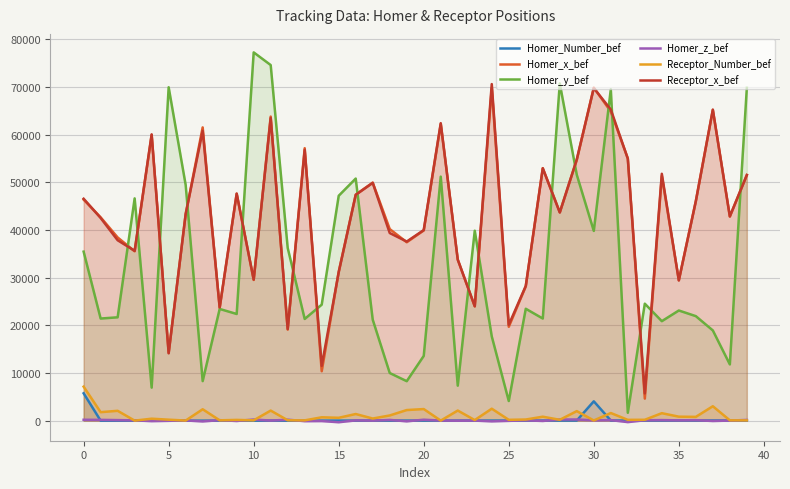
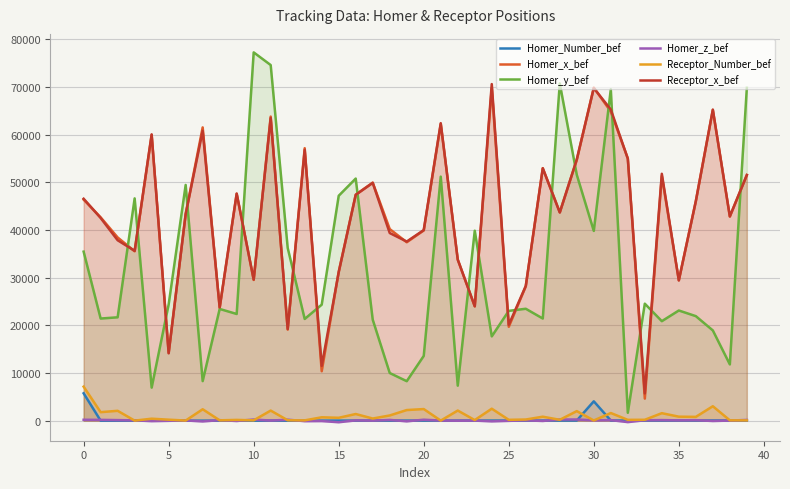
  {
    "Homer_Number_bef": {
      "0": 6000,
      "30": 4000
    },
    "Homer_y_bef": {
      "0": 35000,
-     "5": 70000,
+     "5": 24000,
      "10": 77000,
      "15": 47000,
      "20": 14000,
-     "25": 4000,
+     "25": 23000,
      "30": 40000,
      "35": 23000
    },
    "Receptor_Number_bef": {
      "0": 7000,
      "15": 1000,
      "20": 2000,
      "35": 1000
    }
  }
